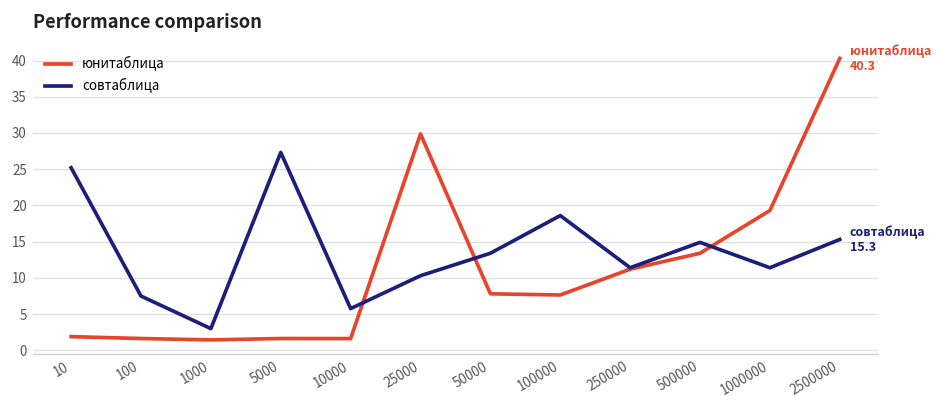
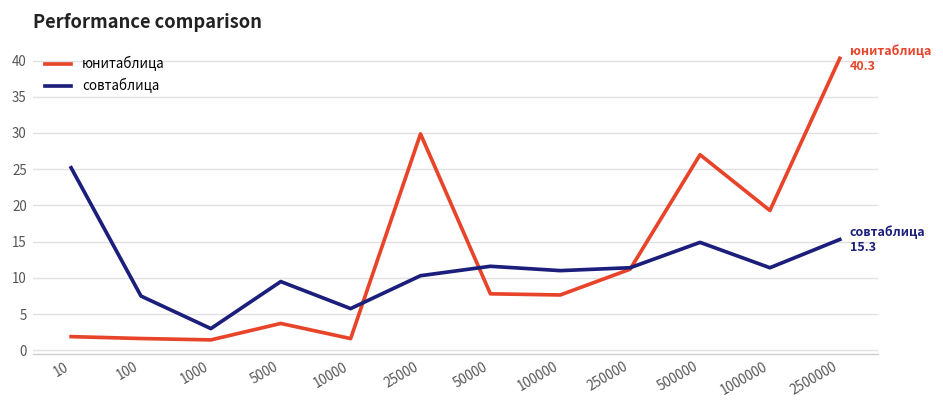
  {
    "юнитаблица": {
      "10": 2,
      "100": 2,
      "1000": 1,
-     "5000": 2,
+     "5000": 4,
      "10000": 2,
      "25000": 30,
      "50000": 8,
      "100000": 8,
-     "500000": 13,
+     "500000": 27,
      "1000000": 19
    },
    "совтаблица": {
      "10": 25,
      "100": 7,
      "1000": 3,
-     "5000": 27,
+     "5000": 9,
      "10000": 6,
      "25000": 10,
-     "50000": 13,
-     "100000": 19,
+     "50000": 12,
+     "100000": 11,
      "500000": 15,
      "1000000": 11
    }
  }
